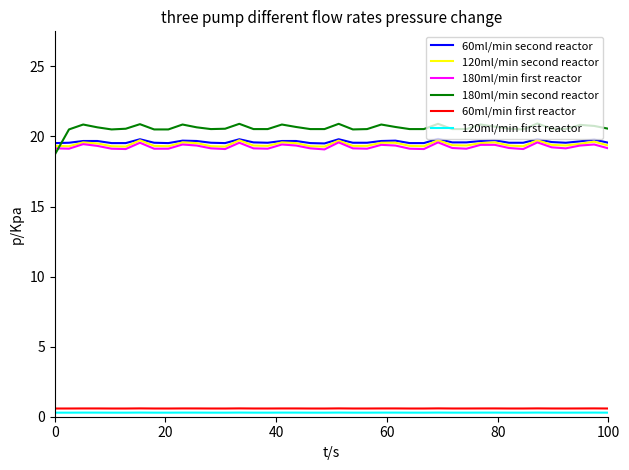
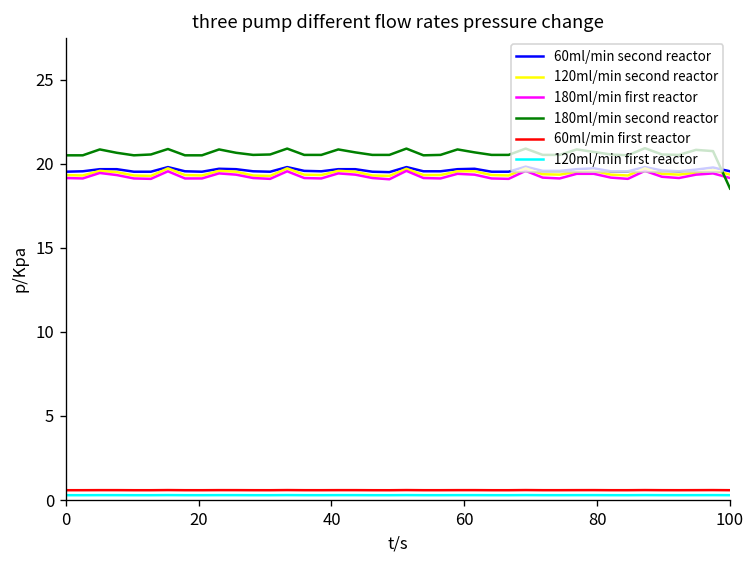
  {
    "60ml/min second reactor": {
      "0": 19.5,
      "100": 19.6
    },
    "120ml/min second reactor": {
      "100": 19.4
    },
    "180ml/min first reactor": {
      "100": 19.2
    },
    "180ml/min second reactor": {
-     "0": 18.7,
-     "100": 20.6
+     "0": 20.5,
+     "100": 18.5
    },
    "60ml/min first reactor": {
      "0": 0.6,
      "100": 0.6
    },
    "120ml/min first reactor": {
      "0": 0.3,
      "100": 0.3
    }
  }
